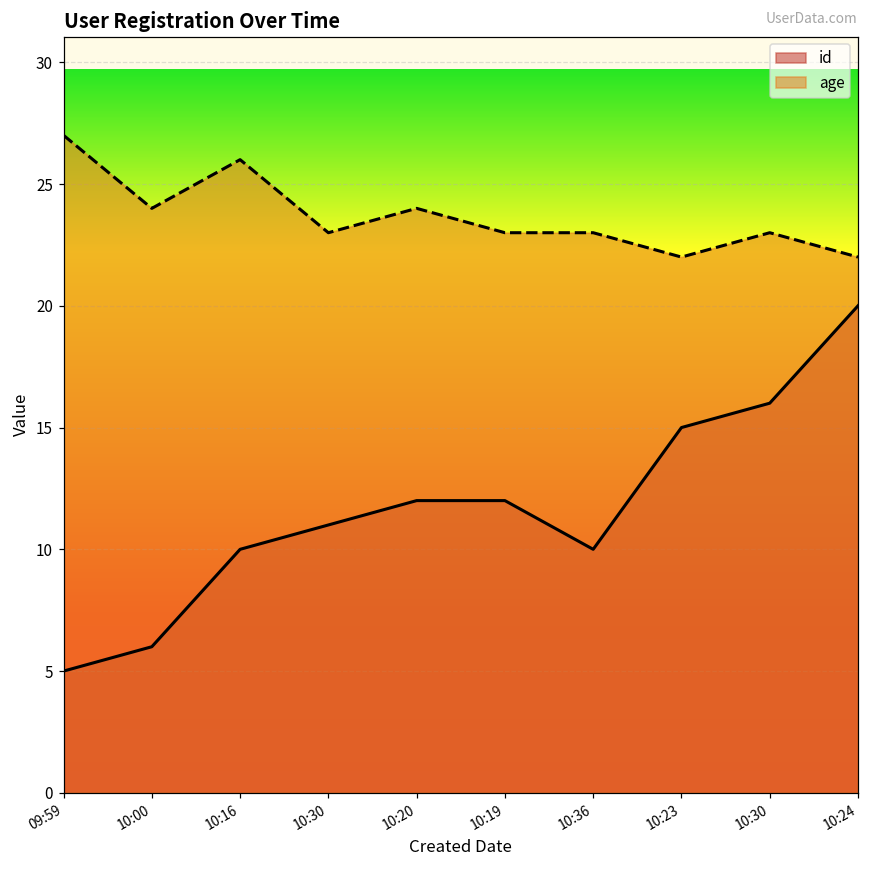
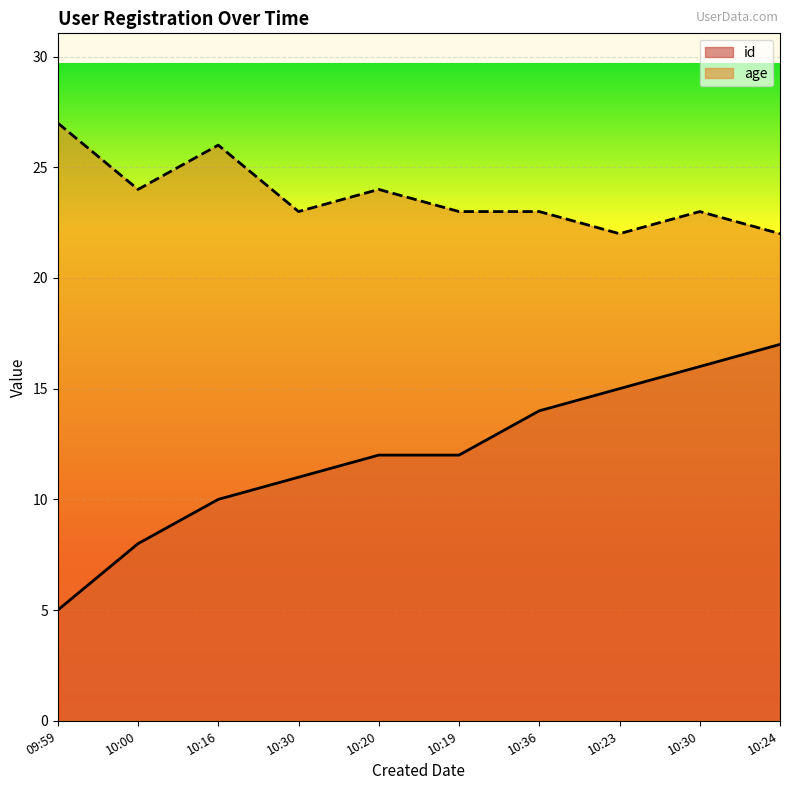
  {
    "id": {
      "09:59": 5,
-     "10:00": 6,
+     "10:00": 8,
      "10:16": 10,
      "10:20": 12,
      "10:19": 12,
-     "10:36": 10,
+     "10:36": 14,
      "10:23": 15,
-     "10:24": 20
+     "10:24": 17
    },
    "age": {
      "09:59": 27,
      "10:00": 24,
      "10:16": 26,
      "10:20": 24,
      "10:19": 23,
      "10:36": 23,
      "10:23": 22,
      "10:24": 22
    }
  }
